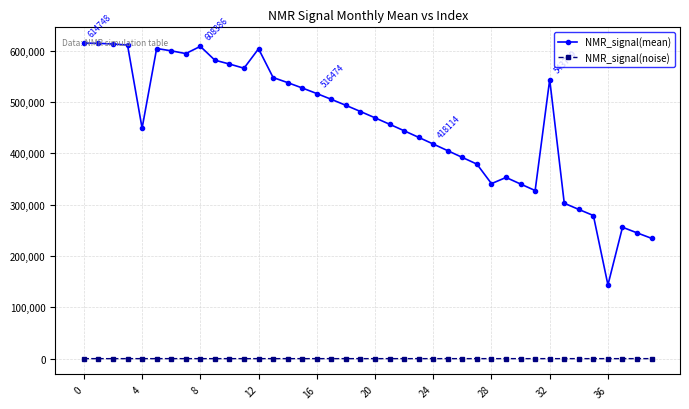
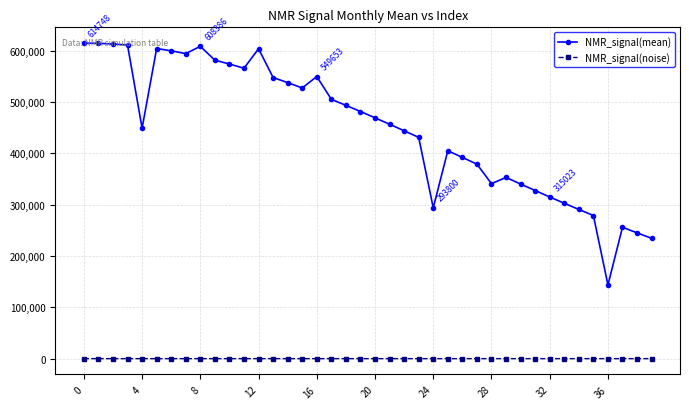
  {
    "NMR_signal(mean)": {
      "0": "614748",
      "8": "608386",
-     "16": "516474",
-     "24": "418114",
-     "32": "540,000"
+     "16": "549653",
+     "24": "293800",
+     "32": "320,000"
    },
    "NMR_signal(noise)": {
      "0": "0",
      "4": "0",
      "8": "0",
      "12": "0",
      "16": "0",
      "20": "0",
      "24": "0",
      "28": "0",
      "32": "0",
      "36": "0"
    }
  }
